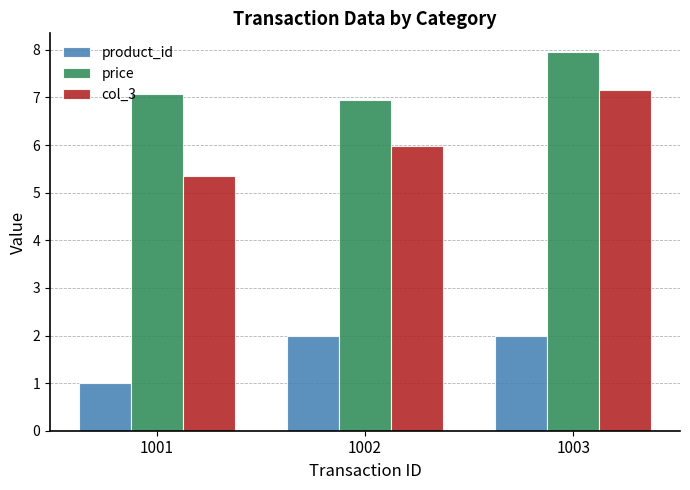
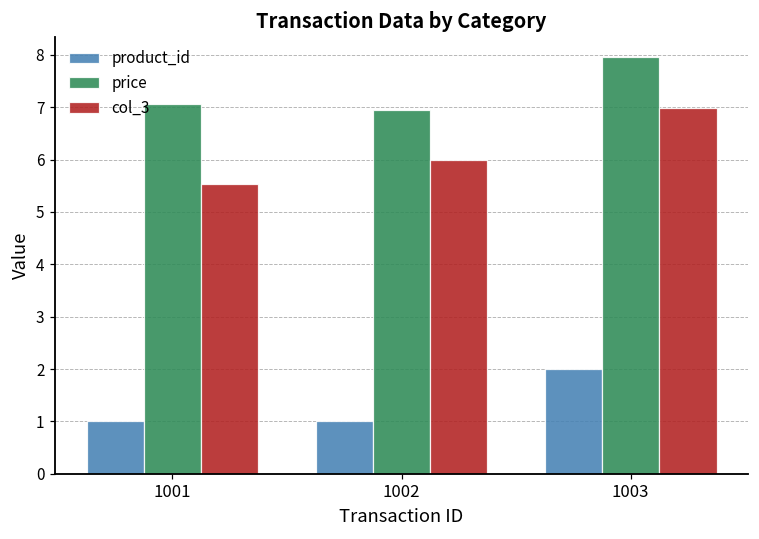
  {
    "product_id": {
      "1001": 1,
-     "1002": 2,
+     "1002": 1,
      "1003": 2
    },
    "price": {
      "1001": 7.1,
      "1002": 7.0,
      "1003": 8.0
    },
    "col_3": {
-     "1001": 5.4,
+     "1001": 5.5,
      "1002": 6.0,
-     "1003": 7.2
+     "1003": 7.0
    }
  }
